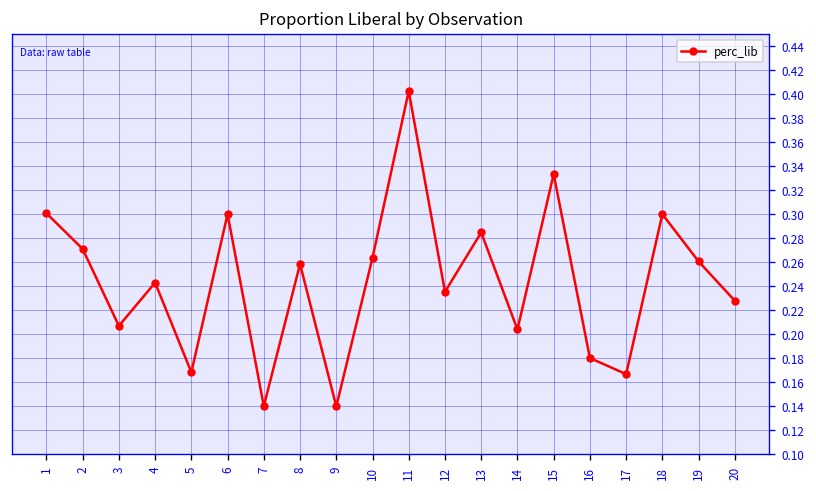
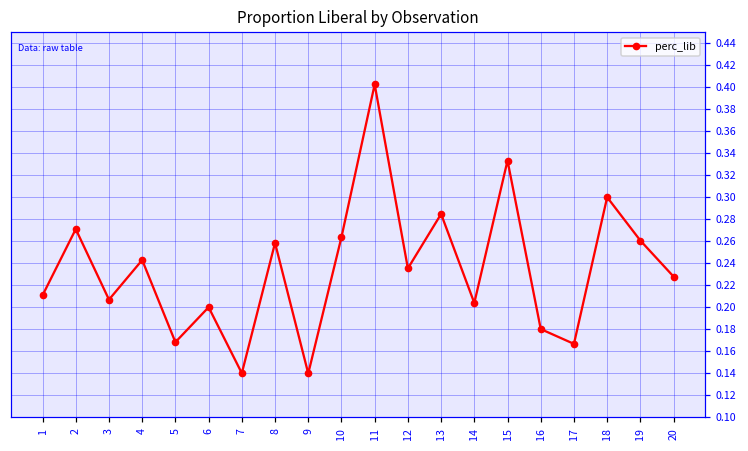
  {
-   "1": 0.30,
+   "1": 0.21,
    "2": 0.27,
    "3": 0.21,
    "4": 0.24,
    "5": 0.17,
-   "6": 0.3,
+   "6": 0.2,
    "7": 0.14,
    "8": 0.26,
    "9": 0.14,
    "10": 0.26,
    "11": 0.40,
    "12": 0.24,
    "13": 0.28,
    "14": 0.20,
    "15": 0.33,
    "16": 0.18,
    "17": 0.17,
    "18": 0.30,
    "19": 0.26,
    "20": 0.23
  }
